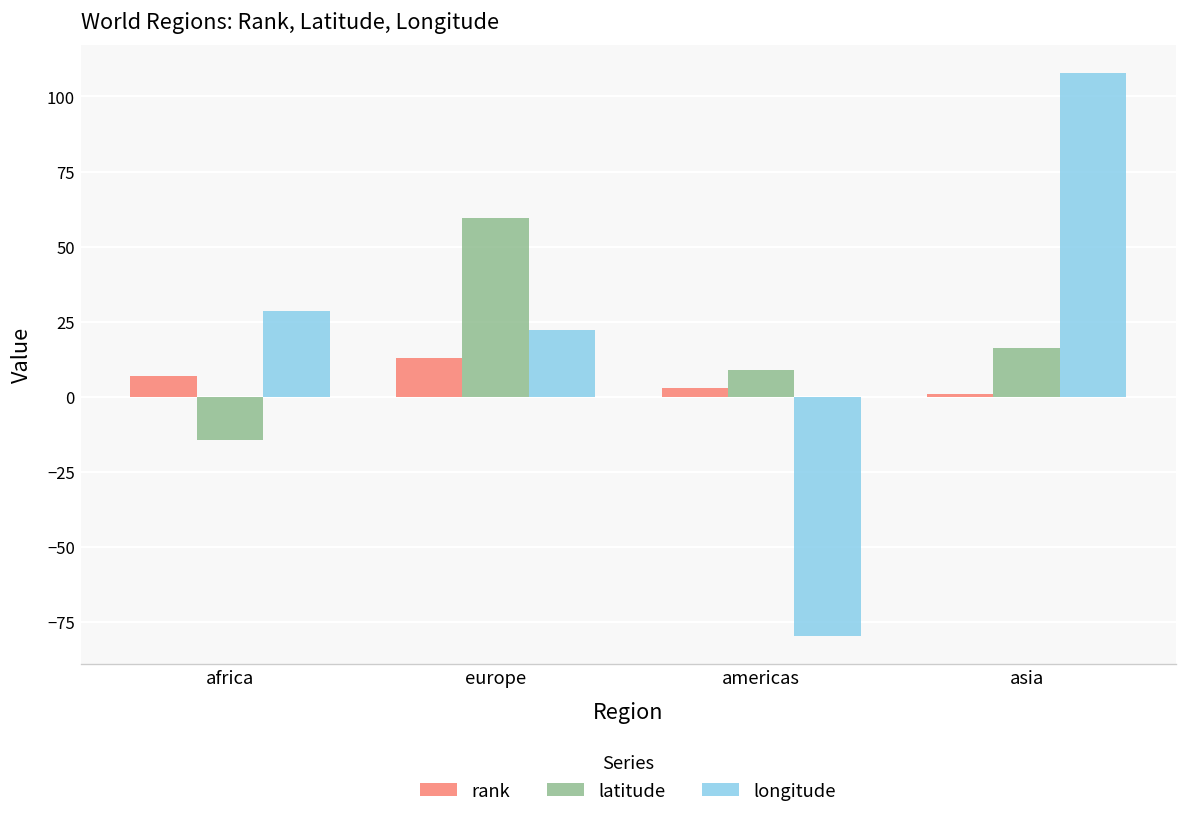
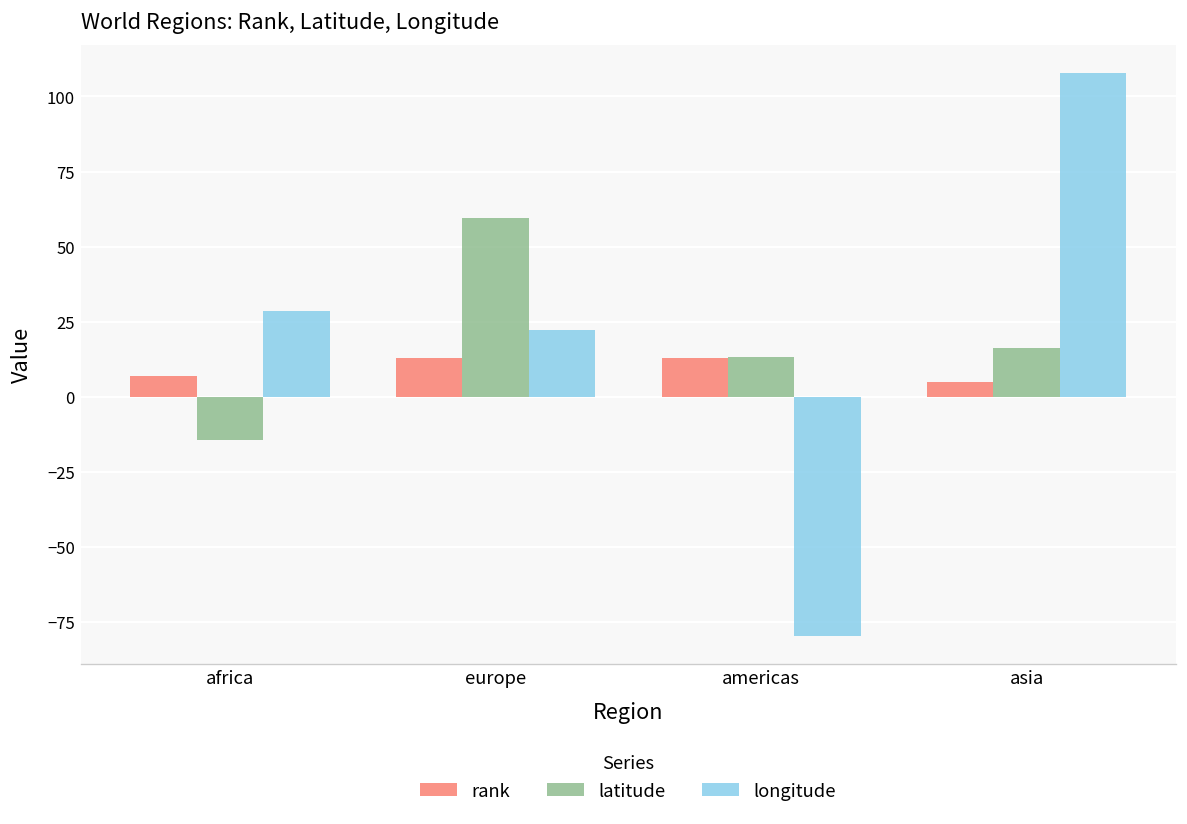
  {
    "rank": {
      "africa": 7,
      "europe": 13,
-     "americas": 3,
-     "asia": 1
+     "americas": 13,
+     "asia": 5
    },
    "latitude": {
      "africa": -14,
      "europe": 60,
-     "americas": 9,
+     "americas": 13,
      "asia": 16
    },
    "longitude": {
      "africa": 29,
      "europe": 22,
      "americas": -80,
      "asia": 108
    }
  }
